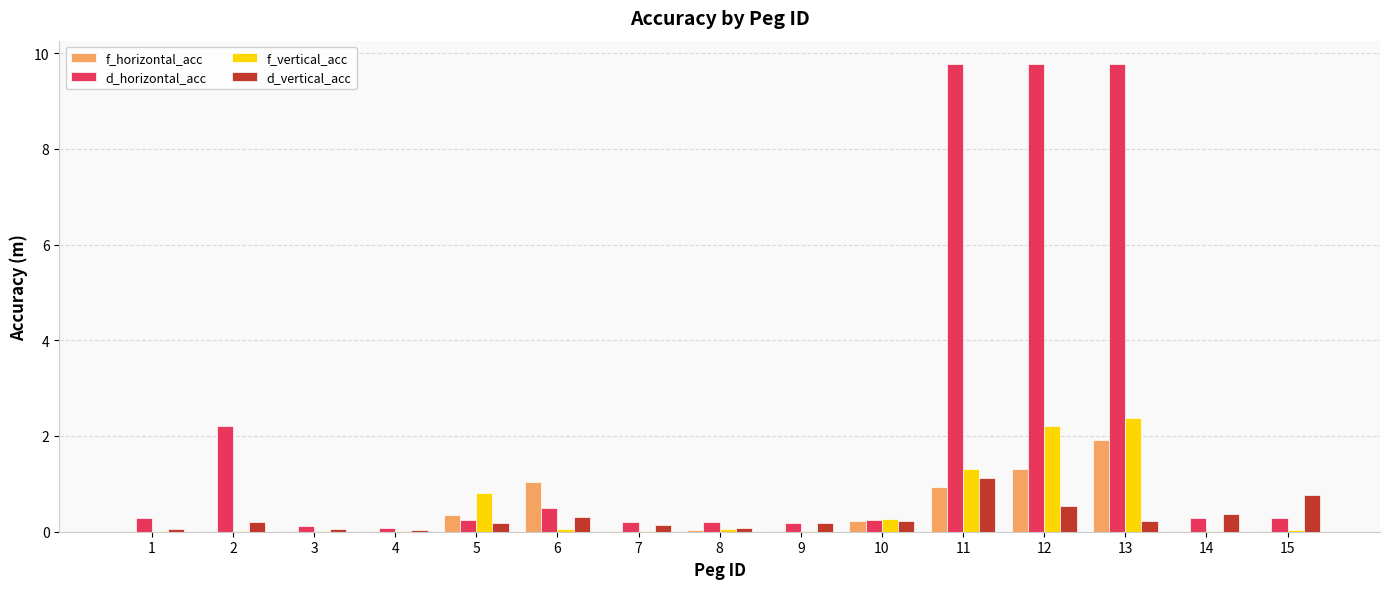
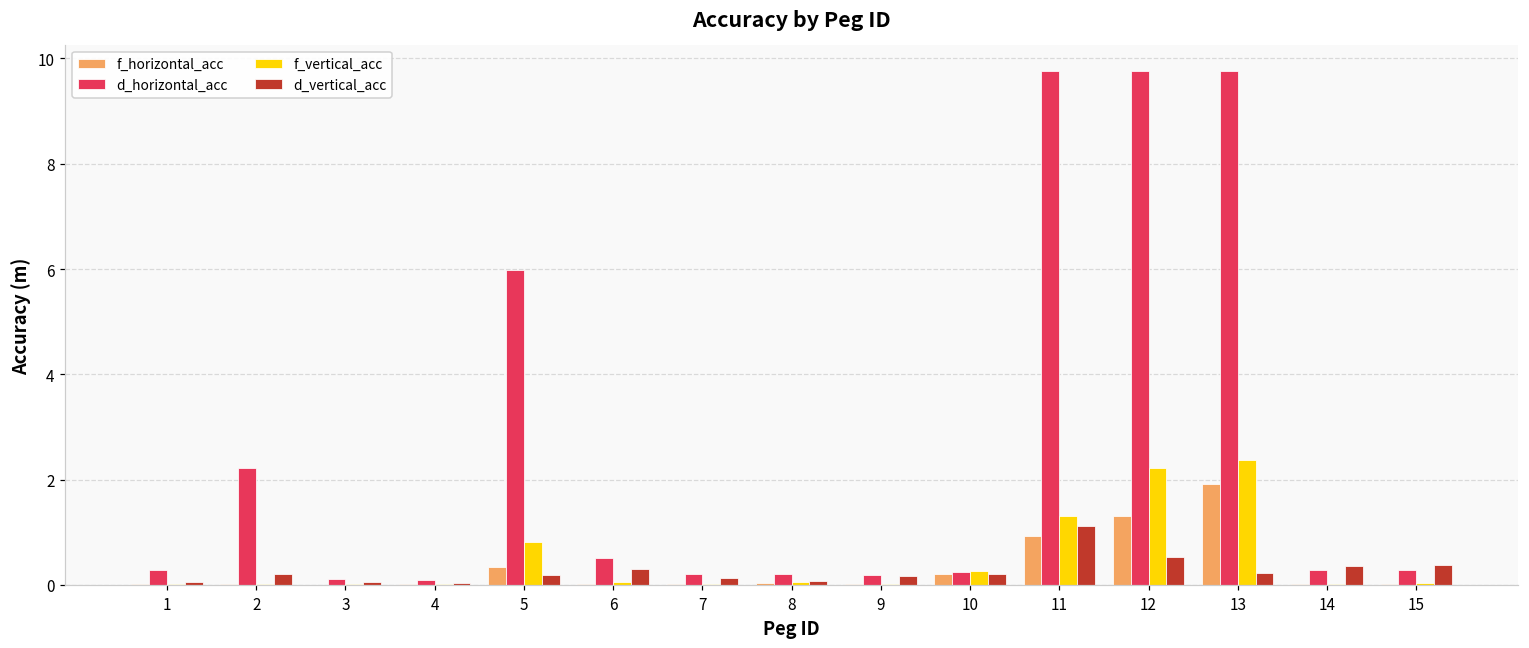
  {
    "f_horizontal_acc": {
      "5": 0.3,
-     "6": 1.0,
+     "6": 0.0,
      "10": 0.2,
      "11": 0.9,
      "12": 1.3,
      "13": 1.9
    },
    "d_horizontal_acc": {
      "1": 0.3,
      "2": 2.2,
      "3": 0.1,
      "4": 0.1,
-     "5": 0.3,
+     "5": 6.0,
      "6": 0.5,
      "7": 0.2,
      "8": 0.2,
      "9": 0.2,
      "10": 0.2,
      "11": 9.8,
      "12": 9.8,
      "13": 9.8,
      "14": 0.3,
      "15": 0.3
    },
    "f_vertical_acc": {
      "5": 0.8,
      "6": 0.1,
      "10": 0.3,
      "11": 1.3,
      "12": 2.2,
      "13": 2.4
    },
    "d_vertical_acc": {
      "1": 0.1,
      "2": 0.2,
      "5": 0.2,
      "6": 0.3,
      "7": 0.1,
      "8": 0.1,
      "9": 0.2,
      "10": 0.2,
      "11": 1.1,
      "12": 0.5,
      "13": 0.2,
      "14": 0.4,
-     "15": 0.8
+     "15": 0.4
    }
  }
